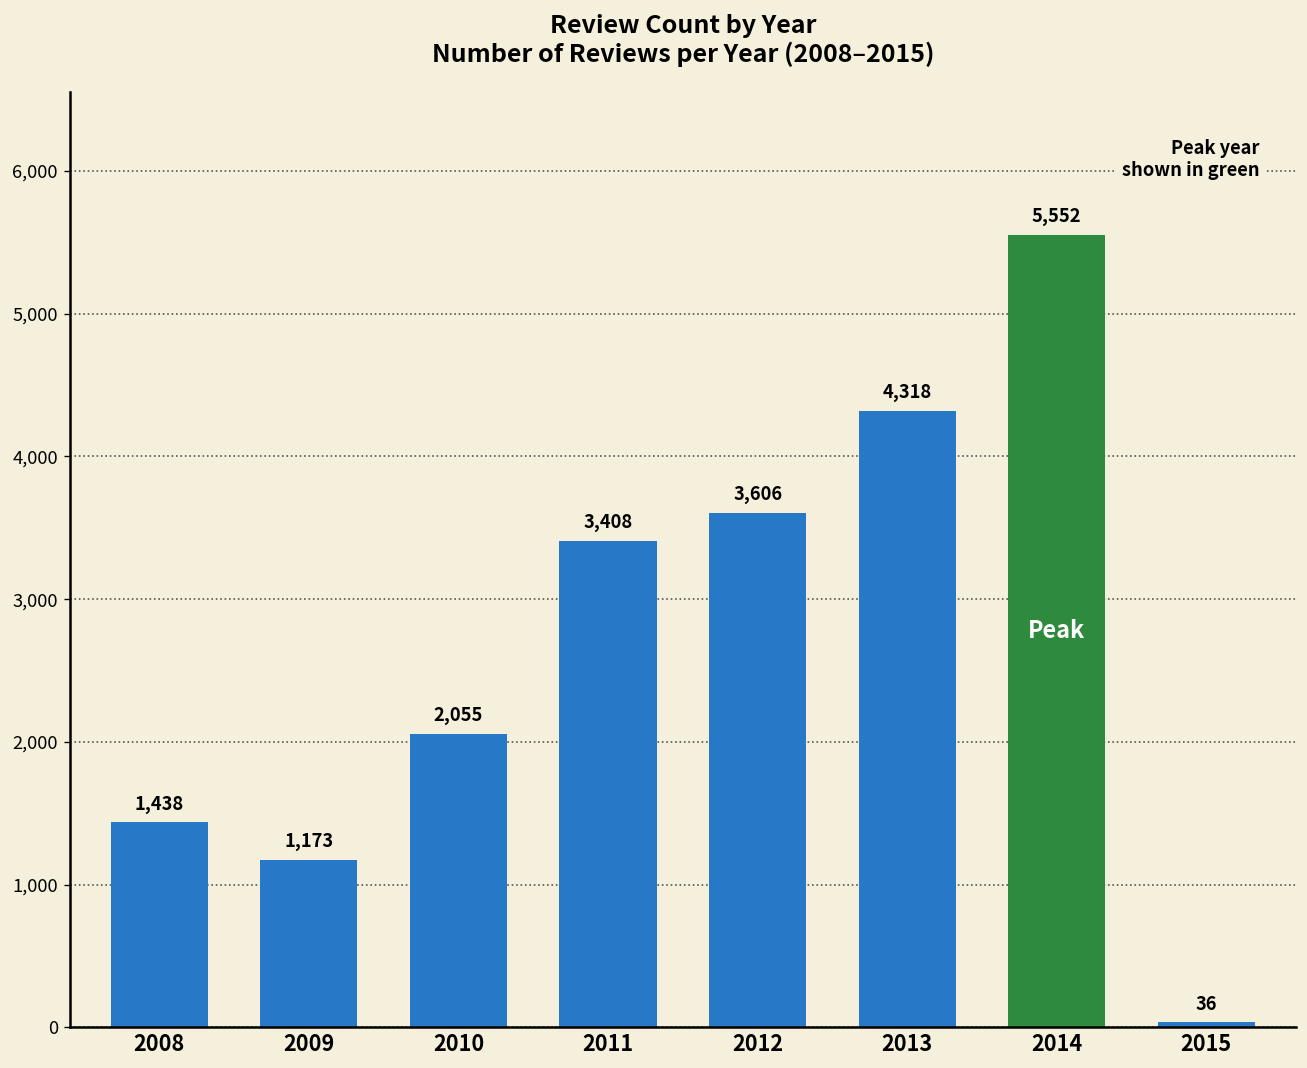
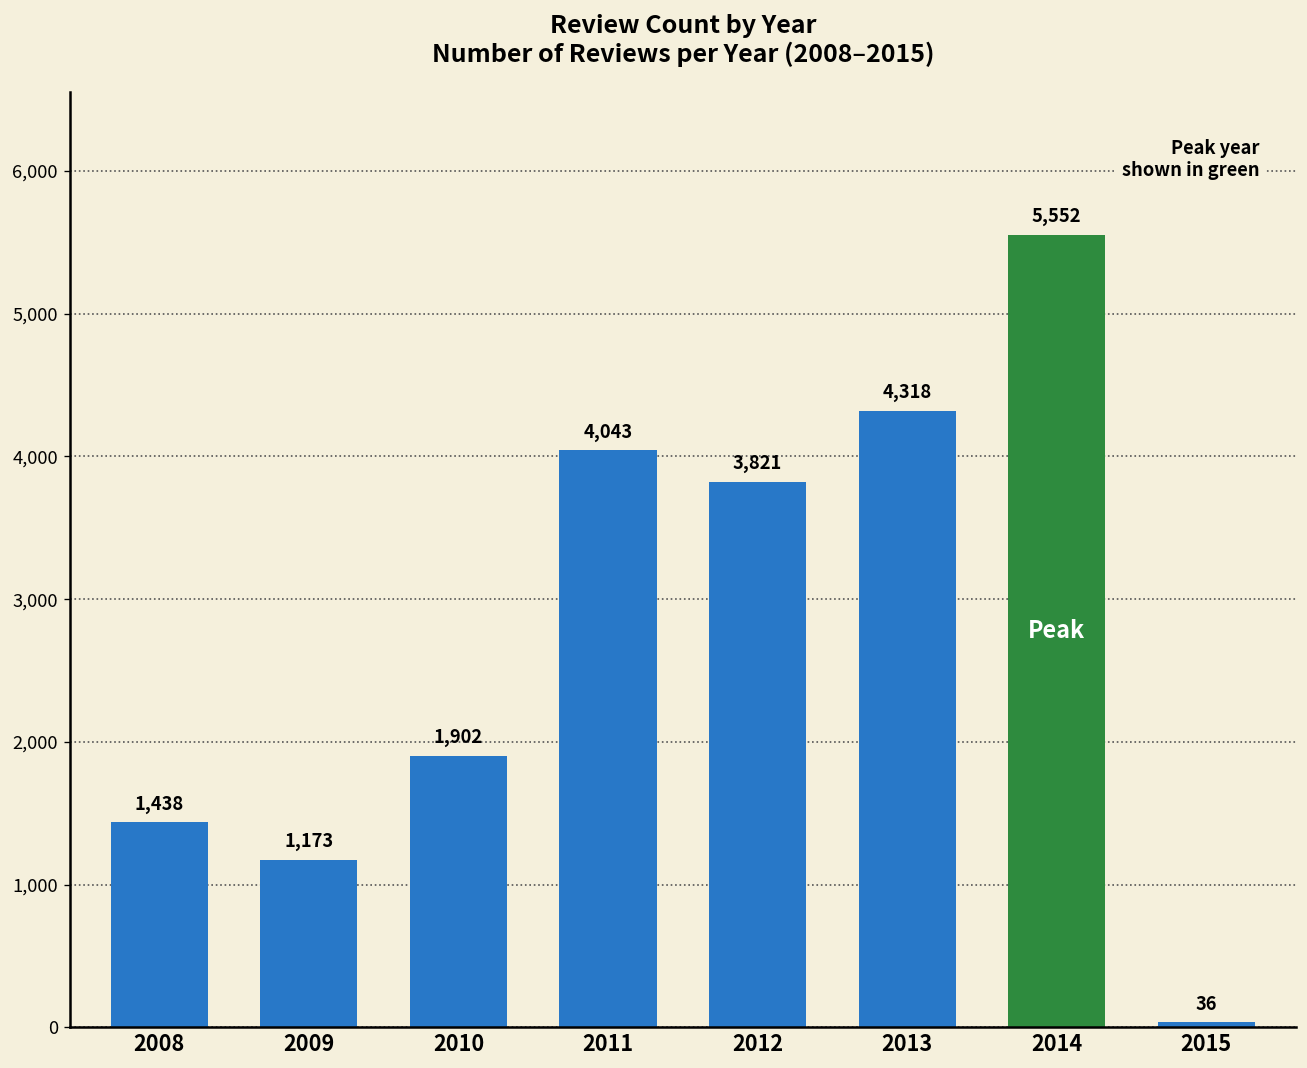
  {
    "2008": "1,438",
    "2009": "1,173",
-   "2010": "2,055",
-   "2011": "3,408",
-   "2012": "3,606",
+   "2010": "1,902",
+   "2011": "4,043",
+   "2012": "3,821",
    "2013": "4,318",
    "2014": "5,552",
    "2015": "36"
  }
